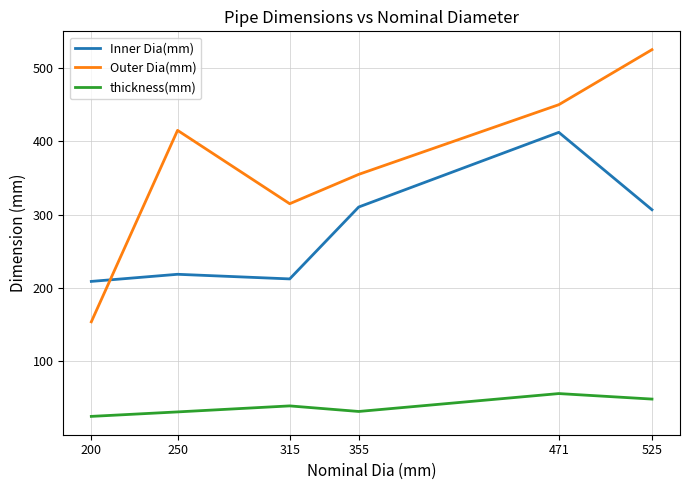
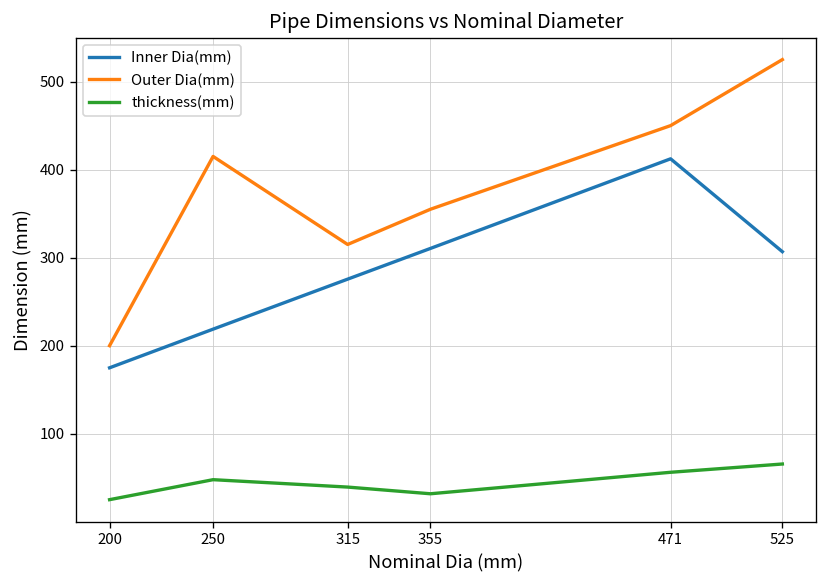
  {
    "Inner Dia(mm)": {
-     "200": 210,
+     "200": 170,
      "250": 220,
-     "315": 210,
+     "315": 280,
      "355": 310,
      "471": 410,
      "525": 310
    },
    "Outer Dia(mm)": {
-     "200": 150,
+     "200": 200,
      "250": 420,
      "315": 320,
      "355": 360,
      "471": 450,
      "525": 530
    },
    "thickness(mm)": {
      "200": 30,
-     "250": 30,
+     "250": 50,
      "315": 40,
      "355": 30,
      "471": 60,
-     "525": 50
+     "525": 70
    }
  }
